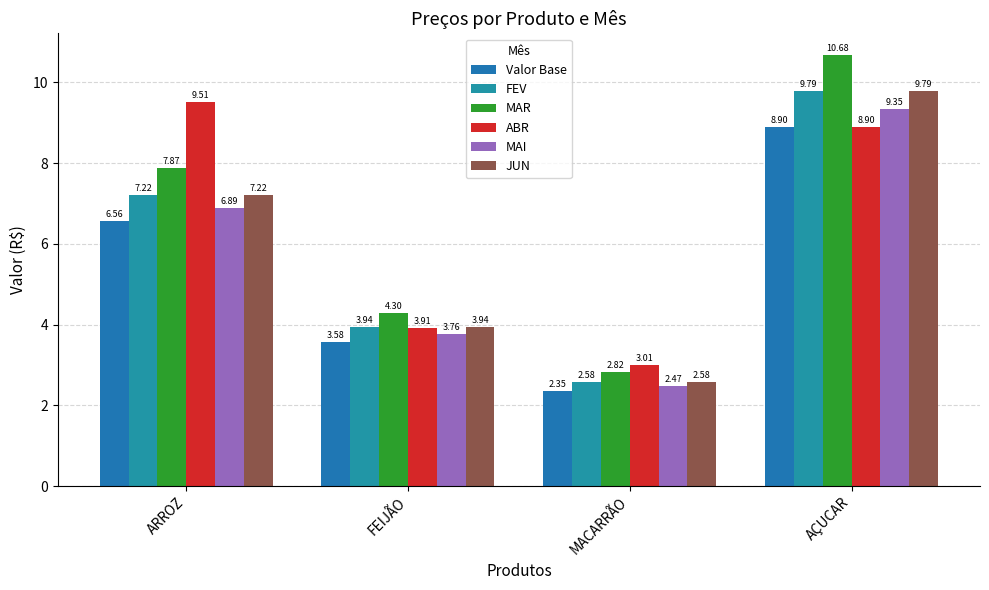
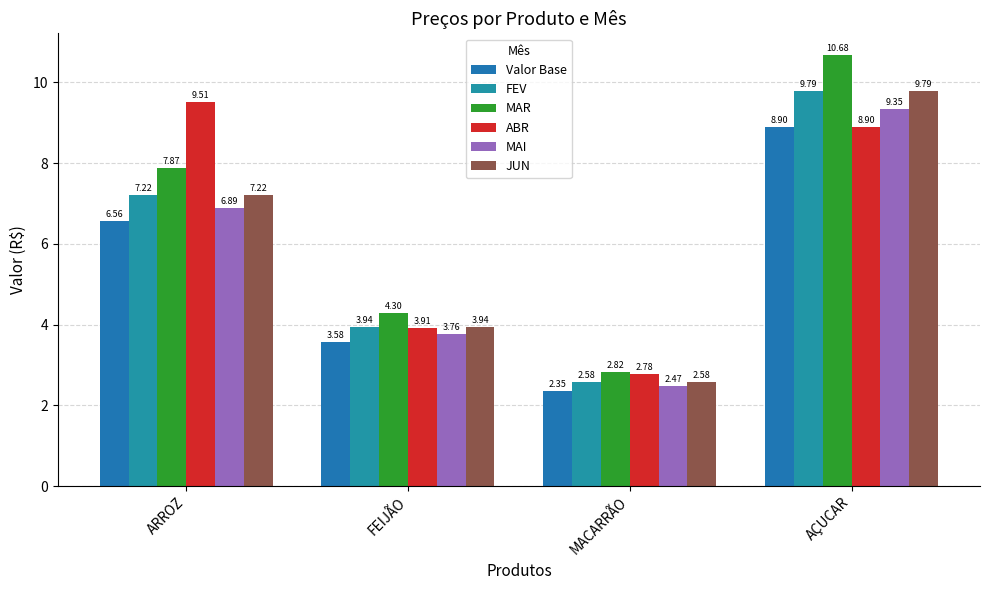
  {
    "MAR": {
      "ARROZ": 7.87,
      "FEIJÃO": 4.30,
      "MACARRÃO": 2.82,
      "AÇUCAR": 10.68
    },
    "ABR": {
      "ARROZ": 9.51,
      "FEIJÃO": 3.91,
-     "MACARRÃO": 3.01,
+     "MACARRÃO": 2.78,
      "AÇUCAR": 8.90
    },
    "MAI": {
      "ARROZ": 6.89,
      "FEIJÃO": 3.76,
      "MACARRÃO": 2.47,
      "AÇUCAR": 9.35
    },
    "JUN": {
      "ARROZ": 7.22,
      "FEIJÃO": 3.94,
      "MACARRÃO": 2.58,
      "AÇUCAR": 9.79
    }
  }
